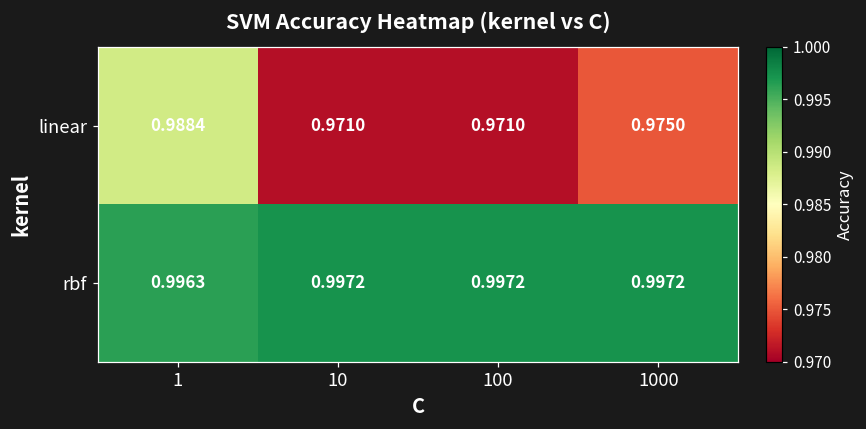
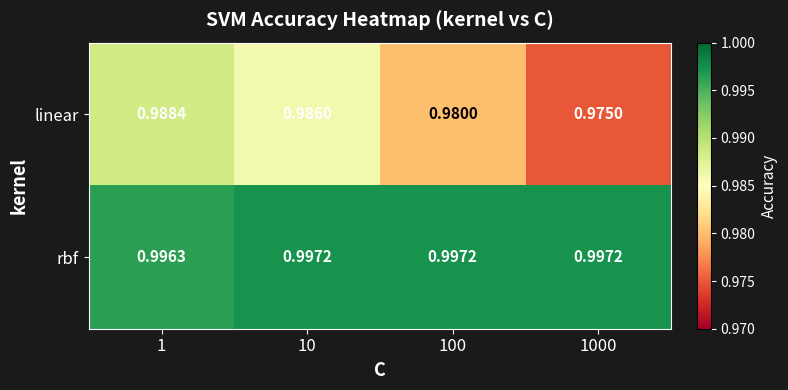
  {
    "linear": {
      "1": 0.9884,
-     "10": 0.9710,
-     "100": 0.9710,
+     "10": 0.9860,
+     "100": 0.9800,
      "1000": 0.9750
    },
    "rbf": {
      "1": 0.9963,
      "10": 0.9972,
      "100": 0.9972,
      "1000": 0.9972
    }
  }
